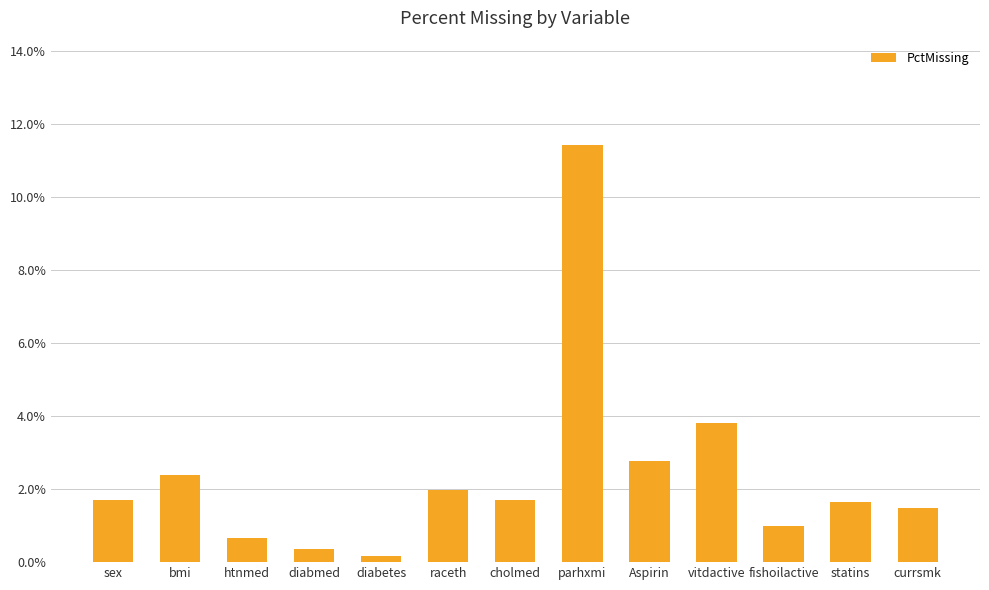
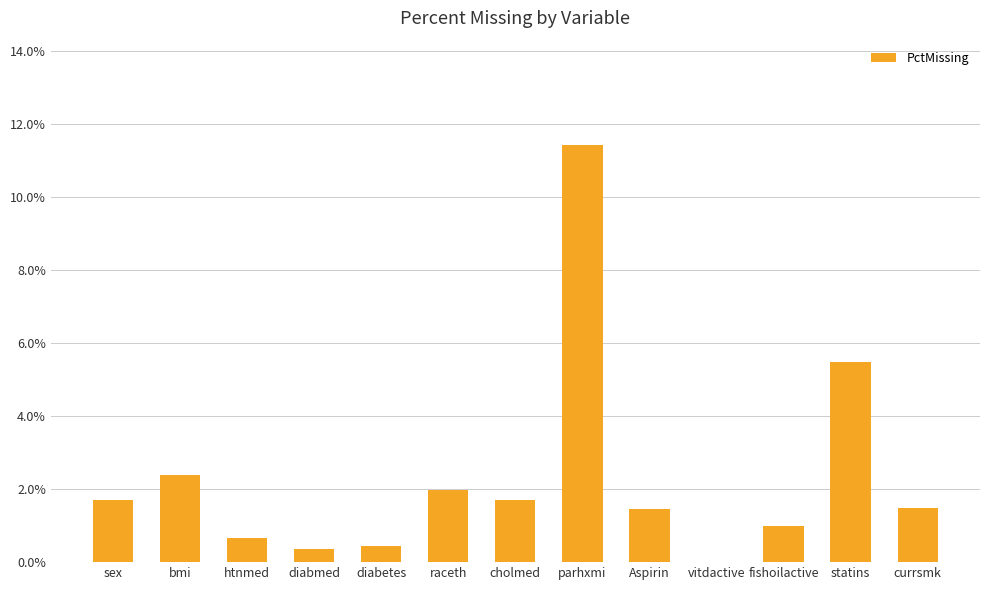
  {
    "sex": "1.7%",
    "bmi": "2.4%",
    "htnmed": "0.7%",
    "diabmed": "0.4%",
-   "diabetes": "0.2%",
+   "diabetes": "0.5%",
    "raceth": "2.0%",
    "cholmed": "1.7%",
    "parhxmi": "11.4%",
-   "Aspirin": "2.8%",
-   "vitdactive": "3.8%",
+   "Aspirin": "1.4%",
+   "vitdactive": "0.0%",
    "fishoilactive": "1.0%",
-   "statins": "1.6%",
+   "statins": "5.5%",
    "currsmk": "1.5%"
  }
